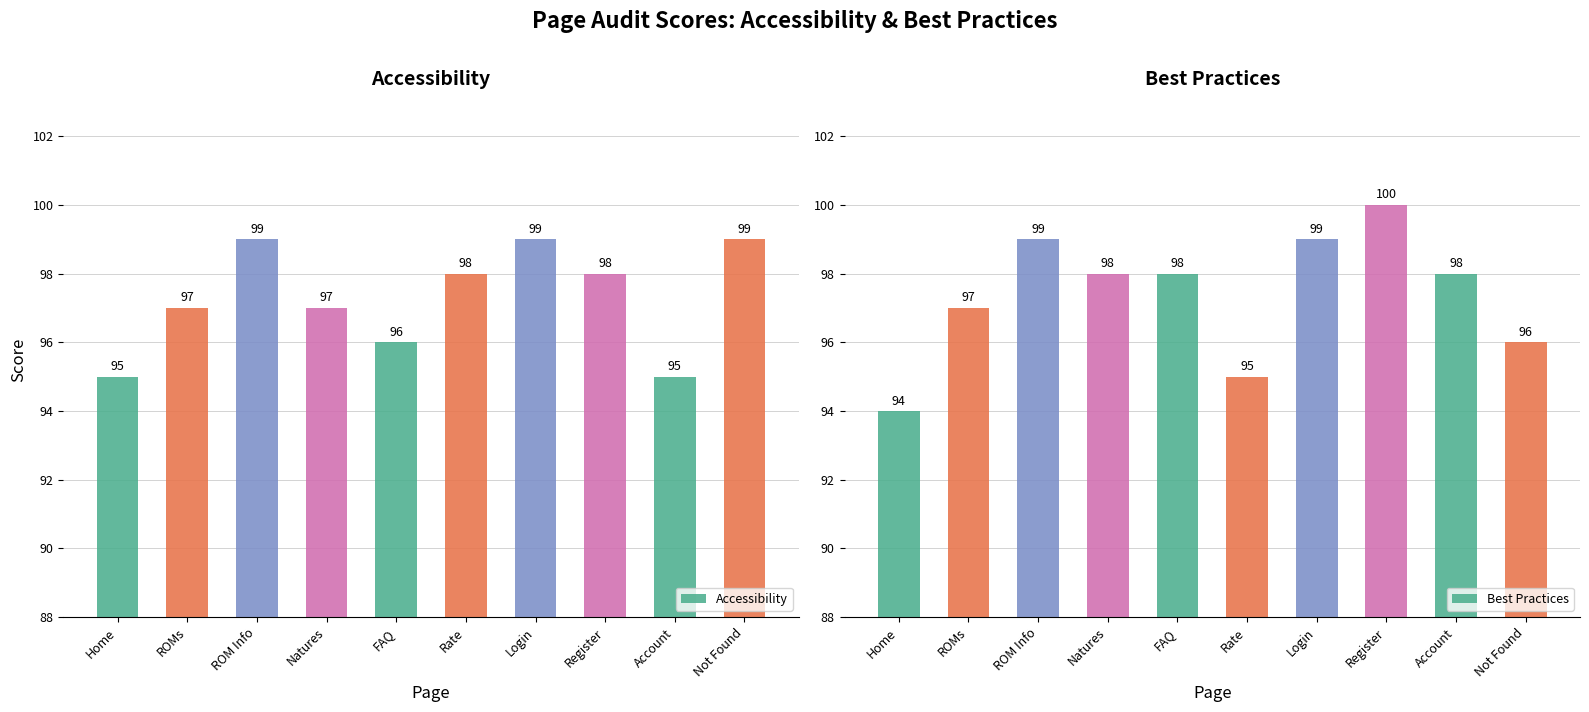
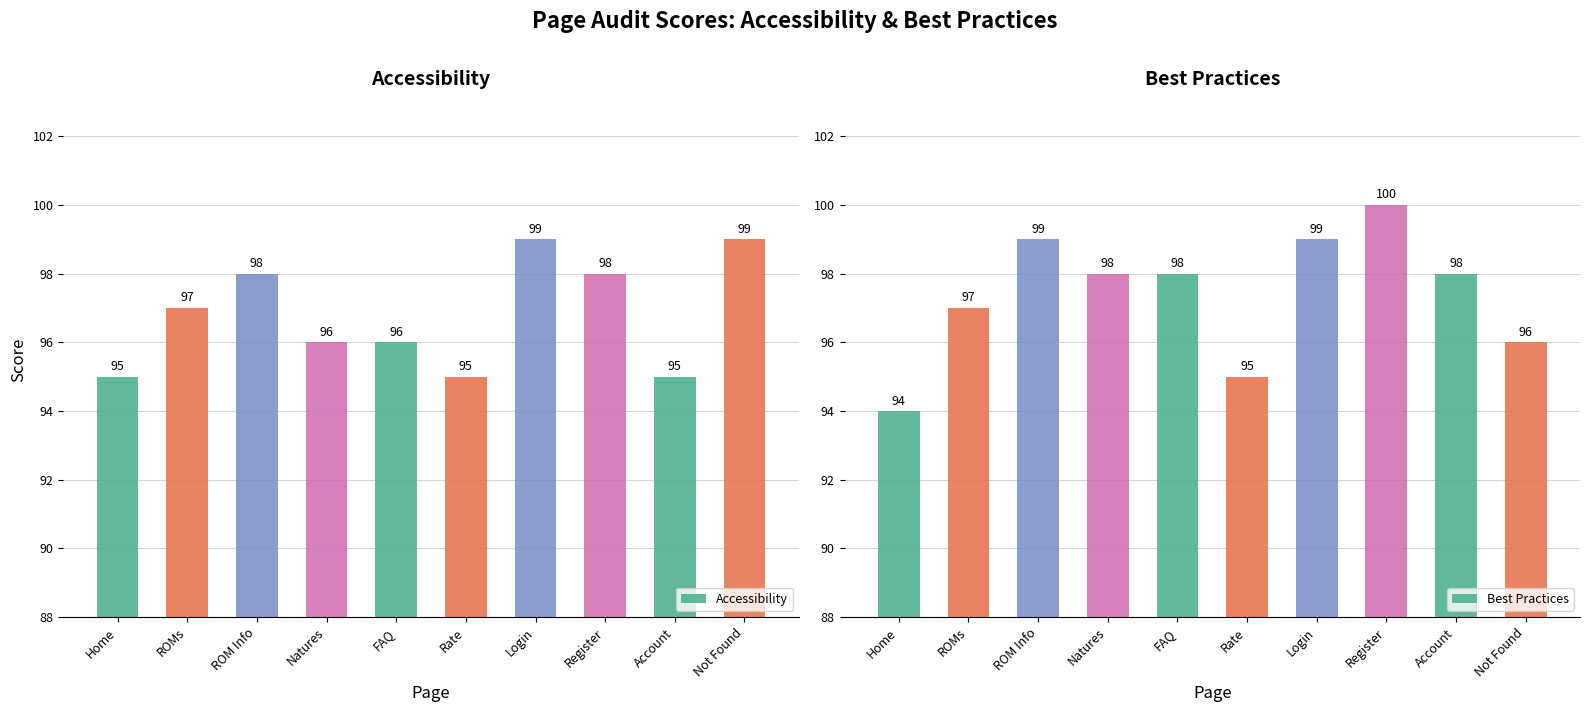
  {
    "Accessibility": {
      "Home": 95,
      "ROMs": 97,
-     "ROM Info": 99,
-     "Natures": 97,
+     "ROM Info": 98,
+     "Natures": 96,
      "FAQ": 96,
-     "Rate": 98,
+     "Rate": 95,
      "Login": 99,
      "Register": 98,
      "Account": 95,
      "Not Found": 99
    },
    "Best Practices": {
      "Home": 94,
      "ROMs": 97,
      "ROM Info": 99,
      "Natures": 98,
      "FAQ": 98,
      "Rate": 95,
      "Login": 99,
      "Register": 100,
      "Account": 98,
      "Not Found": 96
    }
  }
